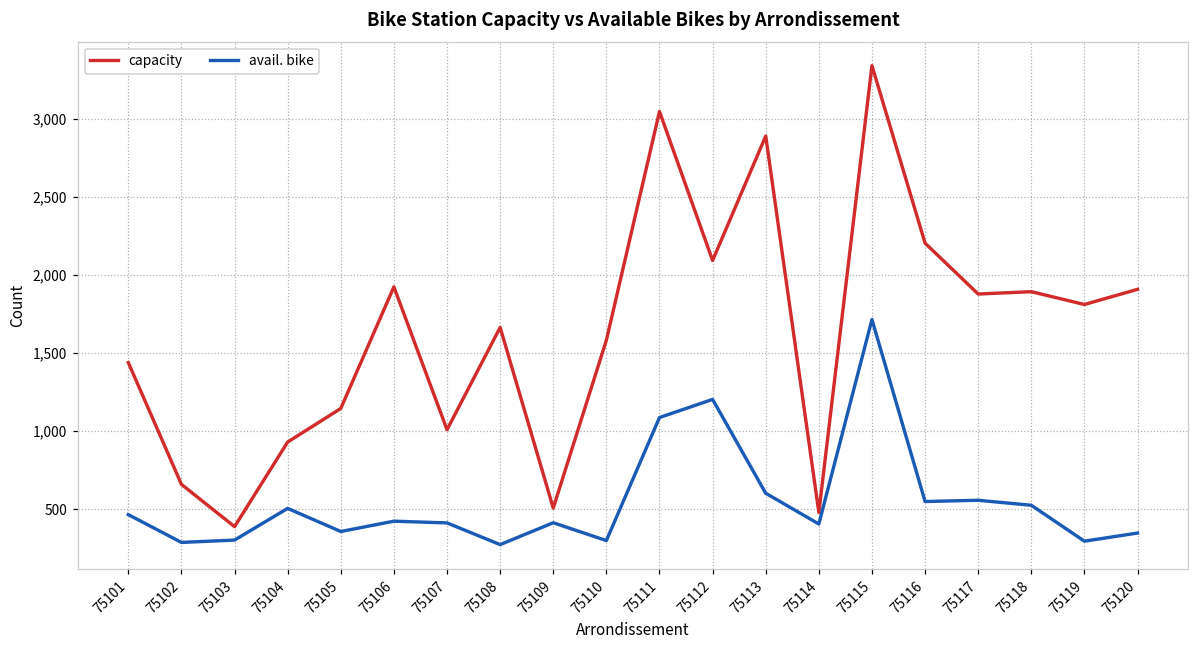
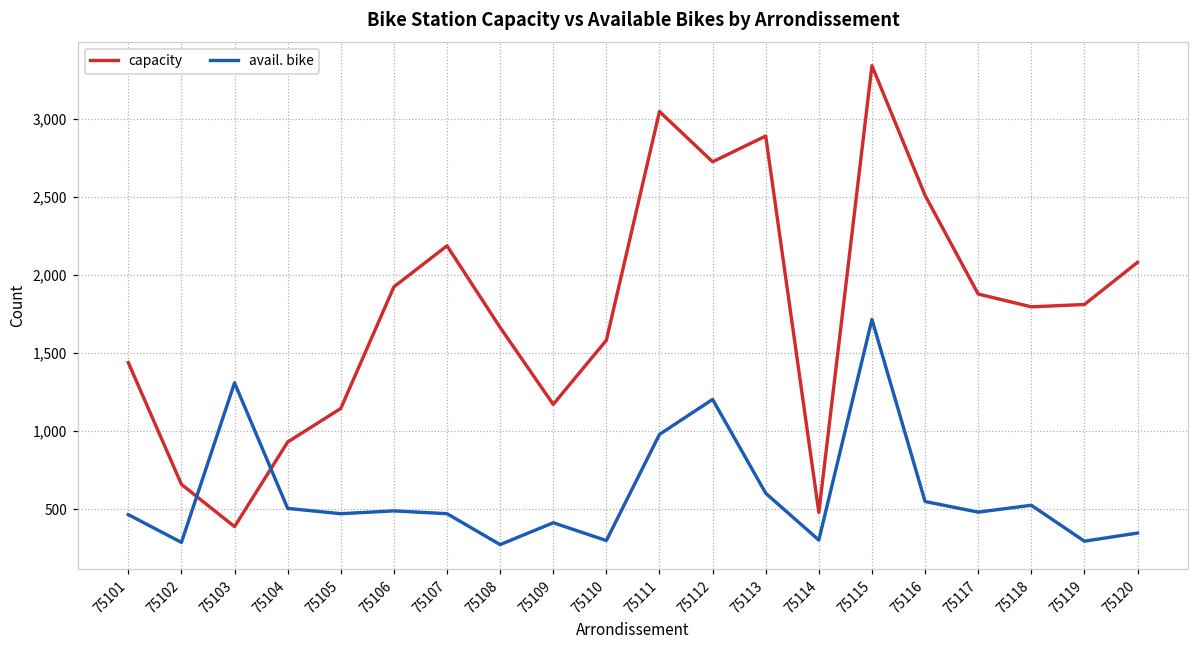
  {
    "capacity": {
      "75101": "1,440",
      "75102": "660",
      "75103": "390",
      "75104": "930",
      "75105": "1,150",
      "75106": "1,930",
-     "75107": "1,010",
+     "75107": "2,190",
      "75108": "1,670",
-     "75109": "510",
+     "75109": "1,170",
      "75110": "1,580",
      "75111": "3,050",
-     "75112": "2,090",
+     "75112": "2,730",
      "75113": "2,890",
      "75114": "480",
      "75115": "3,340",
-     "75116": "2,210",
+     "75116": "2,510",
      "75117": "1,880",
-     "75118": "1,890",
+     "75118": "1,800",
      "75119": "1,810",
-     "75120": "1,910"
+     "75120": "2,080"
    },
    "avail. bike": {
      "75101": "470",
      "75102": "290",
-     "75103": "300",
+     "75103": "1,310",
      "75104": "510",
-     "75105": "360",
-     "75106": "420",
-     "75107": "410",
+     "75105": "470",
+     "75106": "490",
+     "75107": "470",
      "75108": "270",
      "75109": "410",
      "75110": "300",
-     "75111": "1,090",
+     "75111": "980",
      "75112": "1,200",
      "75113": "600",
-     "75114": "410",
+     "75114": "300",
      "75115": "1,720",
      "75116": "550",
-     "75117": "560",
+     "75117": "480",
      "75118": "530",
      "75119": "300",
      "75120": "350"
    }
  }
